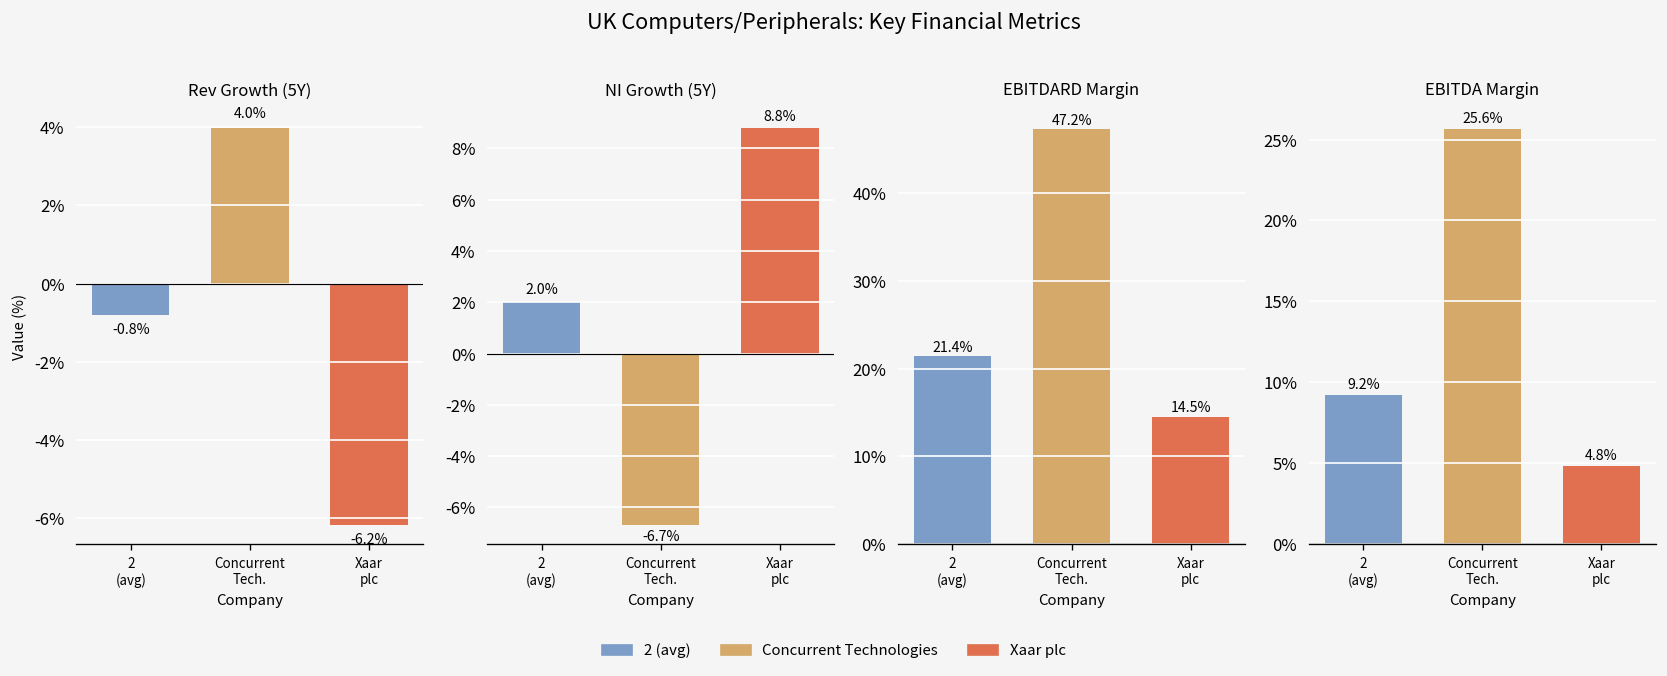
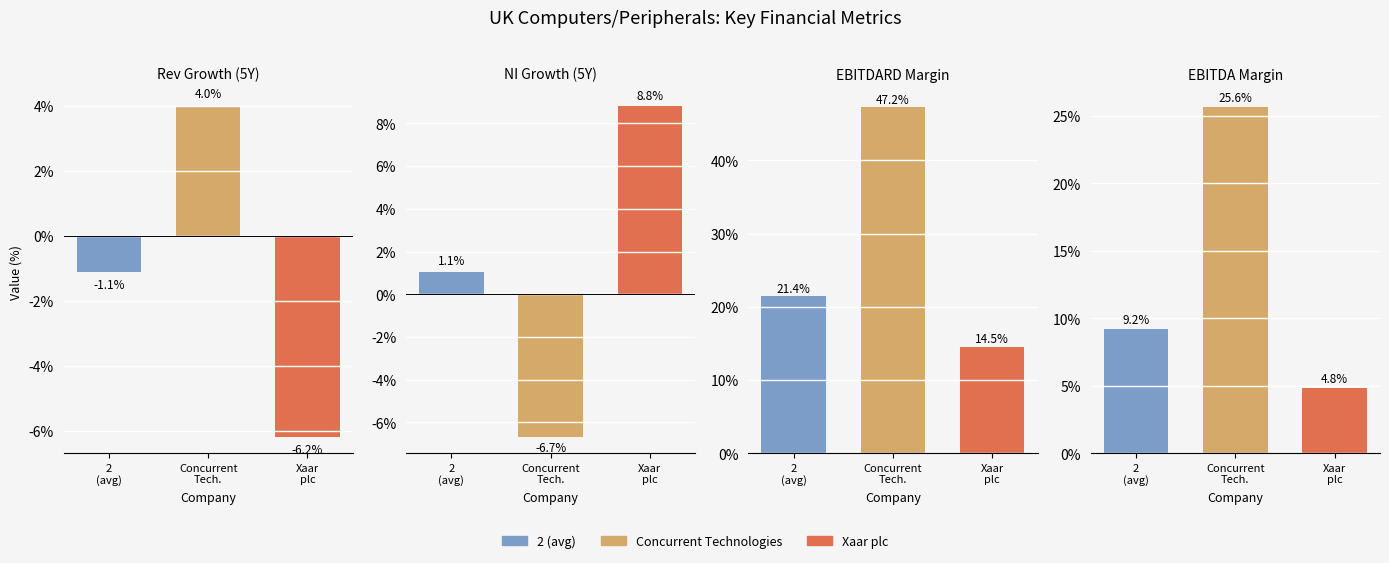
  {
    "Rev Growth (5Y)": {
-     "2 (avg)": "-0.8%",
+     "2 (avg)": "-1.1%",
      "Concurrent Tech.": "4.0%",
      "Xaar plc": "-6.2%"
    },
    "NI Growth (5Y)": {
-     "2 (avg)": "2.0%",
+     "2 (avg)": "1.1%",
      "Concurrent Tech.": "-6.7%",
      "Xaar plc": "8.8%"
    },
    "EBITDARD Margin": {
      "2 (avg)": "21.4%",
      "Concurrent Tech.": "47.2%",
      "Xaar plc": "14.5%"
    },
    "EBITDA Margin": {
      "2 (avg)": "9.2%",
      "Concurrent Tech.": "25.6%",
      "Xaar plc": "4.8%"
    }
  }
